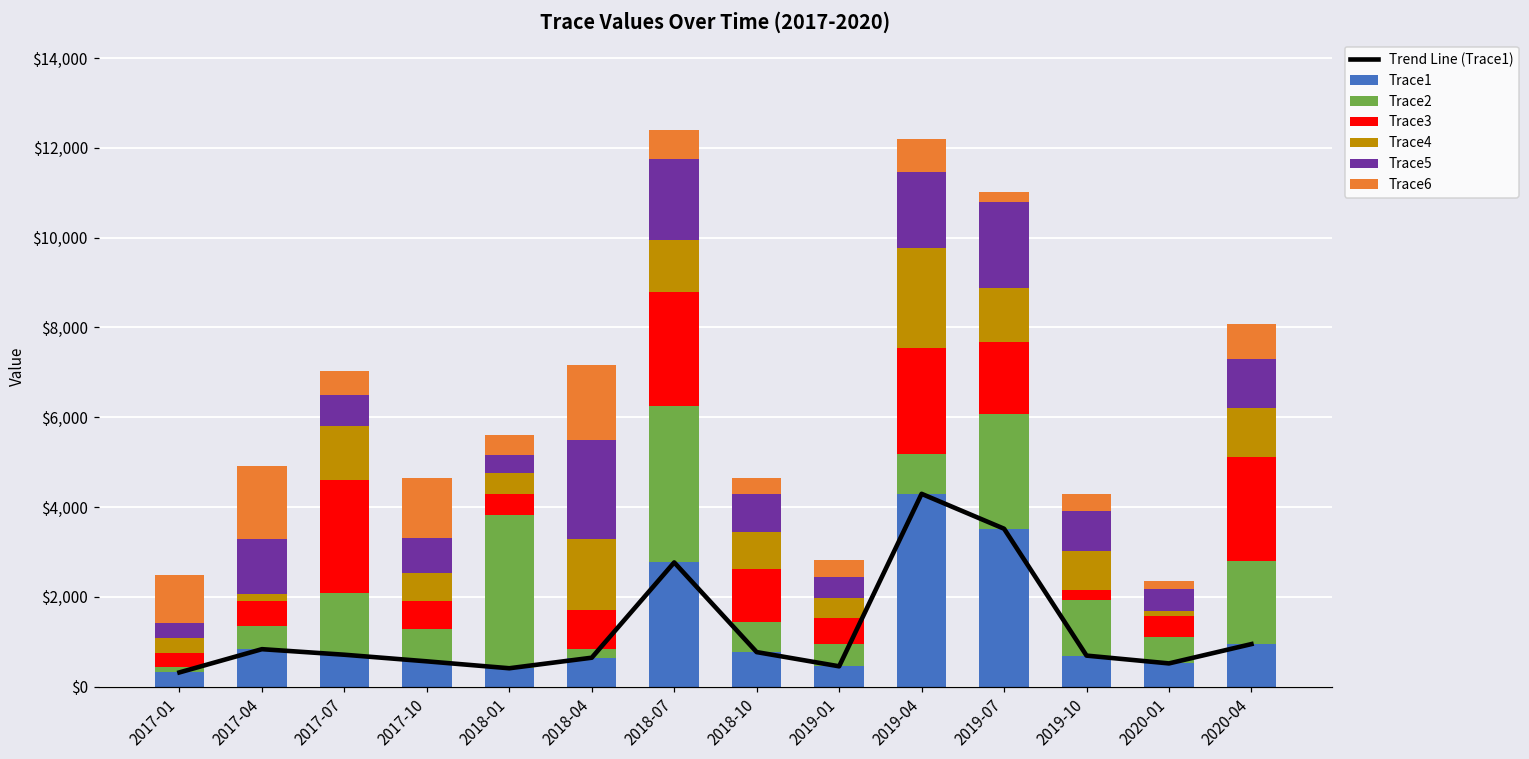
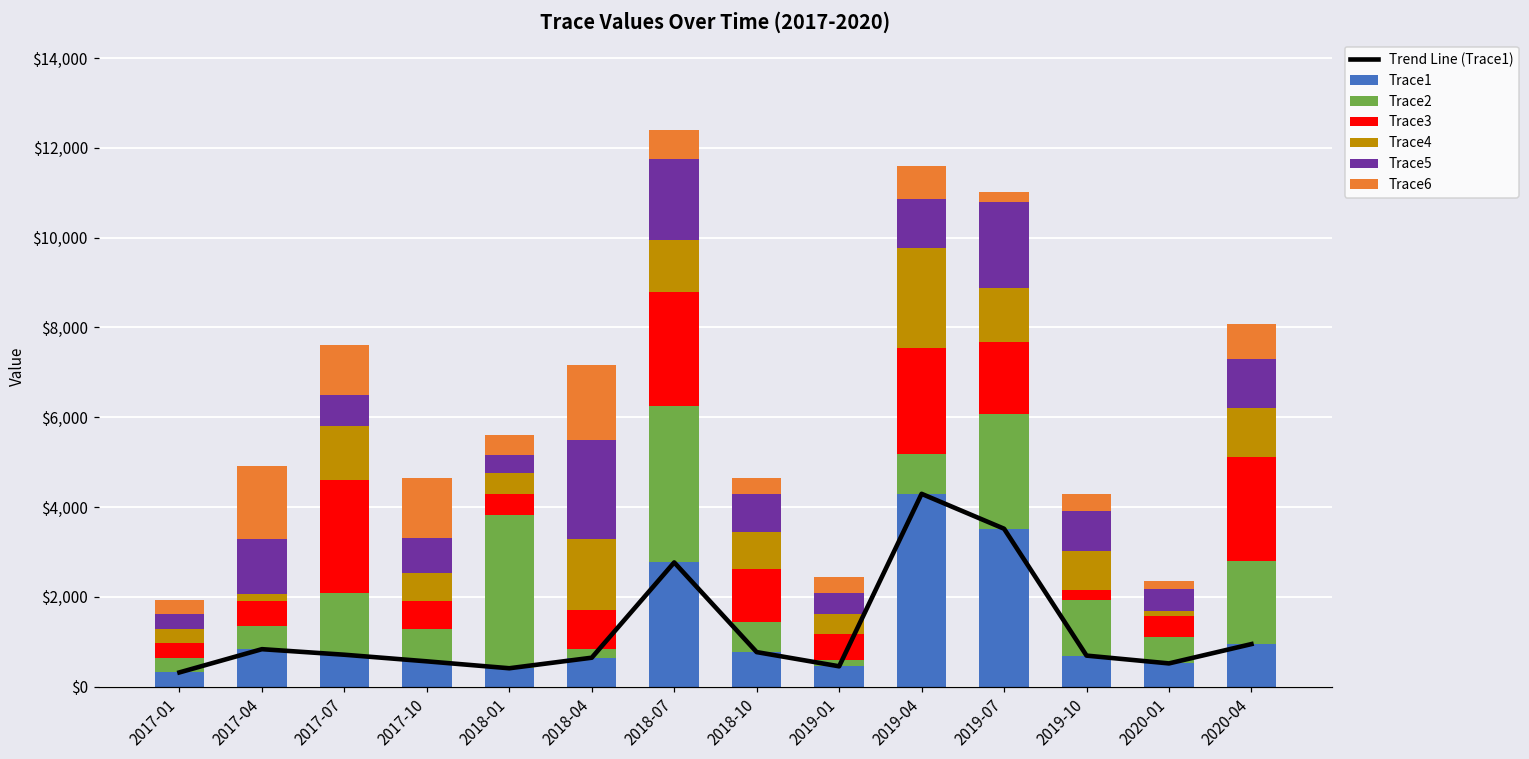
  {
    "Trace1": {
      "2017-01": "$300",
      "2017-04": "$800",
      "2017-07": "$700",
      "2017-10": "$600",
      "2018-01": "$400",
      "2018-04": "$600",
      "2018-07": "$2,800",
      "2018-10": "$800",
      "2019-01": "$500",
      "2019-04": "$4,300",
      "2019-07": "$3,500",
      "2019-10": "$700",
      "2020-01": "$500",
      "2020-04": "$900"
    },
    "Trace2": {
-     "2017-01": "$100",
+     "2017-01": "$300",
      "2017-04": "$500",
      "2017-07": "$1,400",
      "2017-10": "$700",
      "2018-01": "$3,400",
      "2018-04": "$200",
      "2018-07": "$3,500",
      "2018-10": "$700",
-     "2019-01": "$500",
+     "2019-01": "$100",
      "2019-04": "$900",
      "2019-07": "$2,600",
      "2019-10": "$1,200",
      "2020-01": "$600",
      "2020-04": "$1,800"
    },
    "Trace3": {
      "2017-01": "$300",
      "2017-04": "$600",
      "2017-07": "$2,500",
      "2017-10": "$600",
      "2018-01": "$500",
      "2018-04": "$900",
      "2018-07": "$2,600",
      "2018-10": "$1,200",
      "2019-01": "$600",
      "2019-04": "$2,400",
      "2019-07": "$1,600",
      "2019-10": "$200",
      "2020-01": "$500",
      "2020-04": "$2,300"
    },
    "Trace4": {
      "2017-01": "$300",
      "2017-04": "$200",
      "2017-07": "$1,200",
      "2017-10": "$600",
      "2018-01": "$500",
      "2018-04": "$1,600",
      "2018-07": "$1,200",
      "2018-10": "$800",
      "2019-01": "$400",
      "2019-04": "$2,200",
      "2019-07": "$1,200",
      "2019-10": "$900",
      "2020-01": "$100",
      "2020-04": "$1,100"
    },
    "Trace5": {
      "2017-01": "$300",
      "2017-04": "$1,200",
      "2017-07": "$700",
      "2017-10": "$800",
      "2018-01": "$400",
      "2018-04": "$2,200",
      "2018-07": "$1,800",
      "2018-10": "$900",
      "2019-01": "$500",
-     "2019-04": "$1,700",
+     "2019-04": "$1,100",
      "2019-07": "$1,900",
      "2019-10": "$900",
      "2020-01": "$500",
      "2020-04": "$1,100"
    },
    "Trace6": {
-     "2017-01": "$1,100",
+     "2017-01": "$300",
      "2017-04": "$1,600",
-     "2017-07": "$500",
+     "2017-07": "$1,100",
      "2017-10": "$1,300",
      "2018-01": "$400",
      "2018-04": "$1,700",
      "2018-07": "$600",
      "2018-10": "$400",
      "2019-01": "$400",
      "2019-04": "$700",
      "2019-07": "$200",
      "2019-10": "$400",
      "2020-01": "$200",
      "2020-04": "$800"
    }
  }
